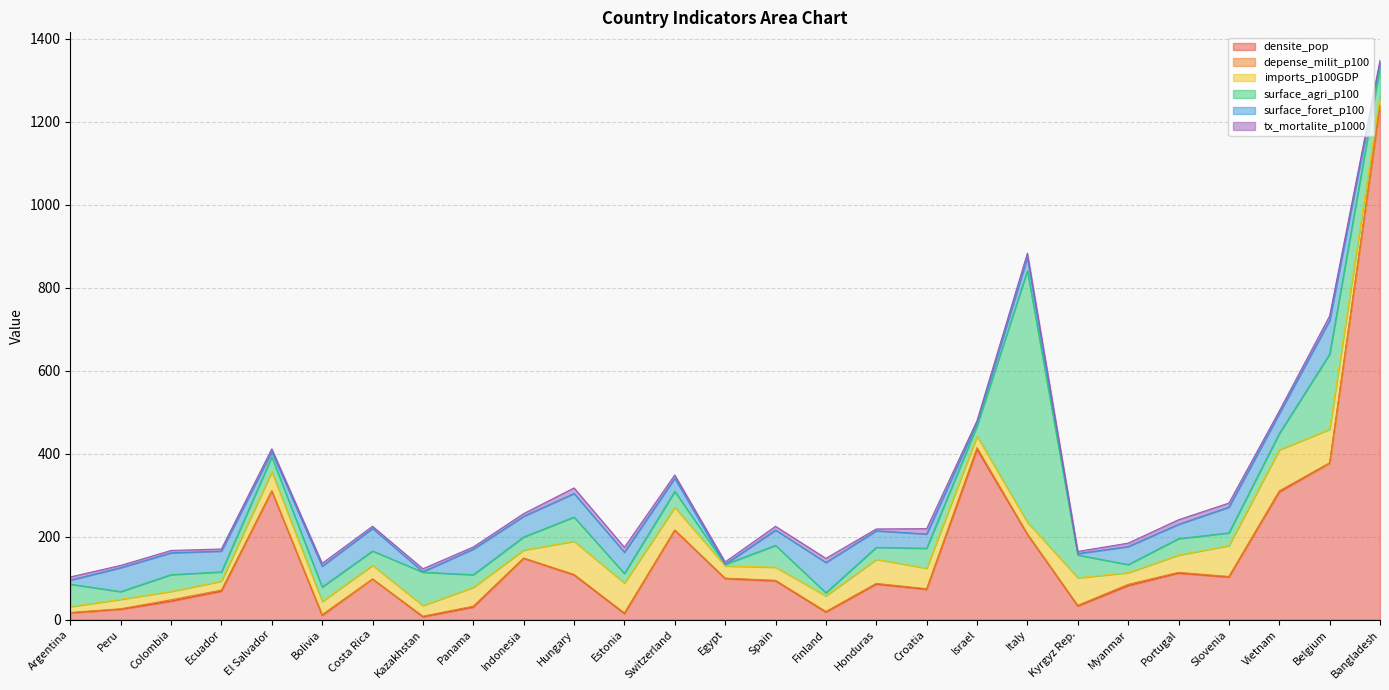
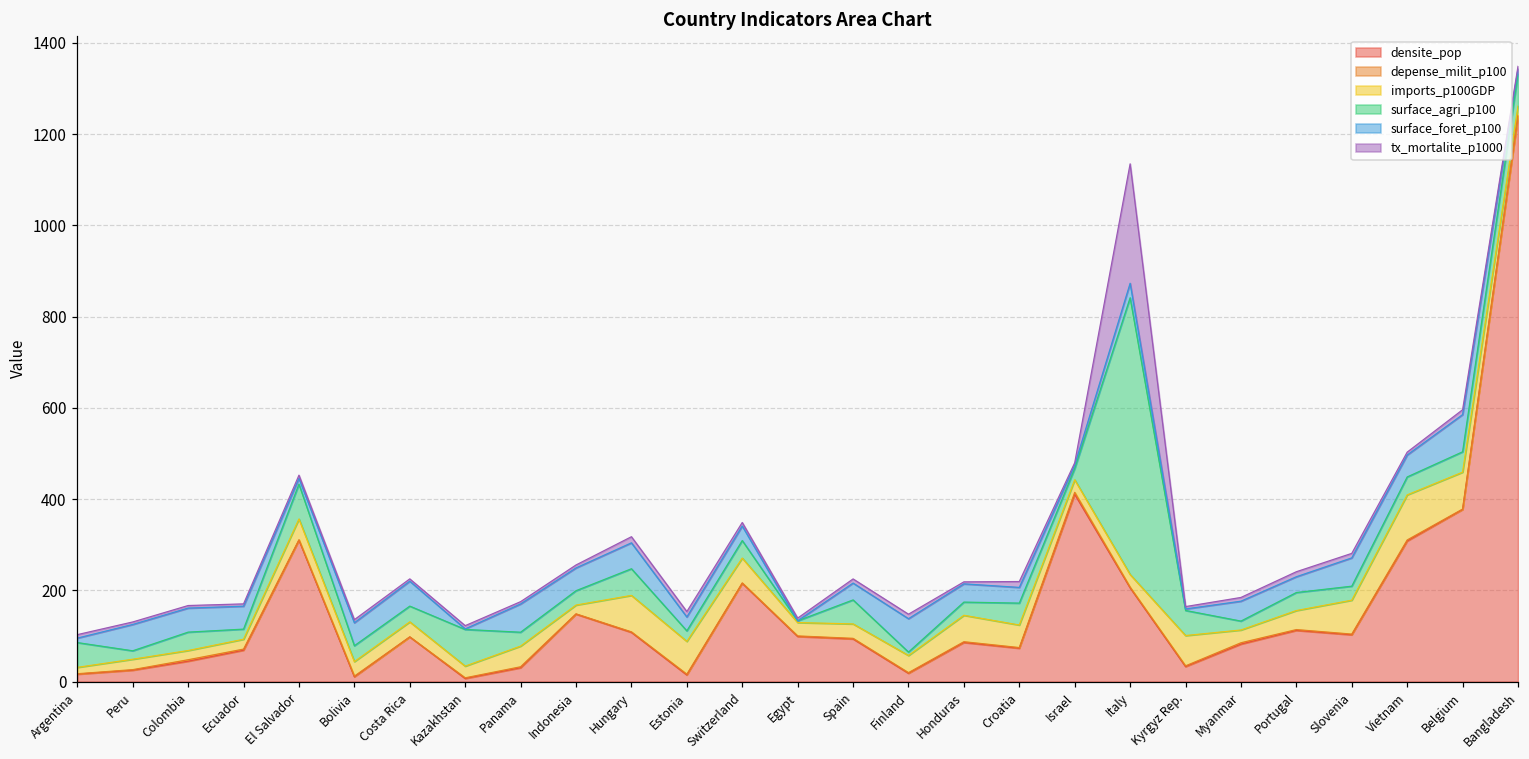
  {
    "surface_agri_p100": {
      "Argentina": 50,
      "Peru": 20,
      "Colombia": 40,
      "Ecuador": 20,
-     "El Salvador": 40,
+     "El Salvador": 80,
      "Bolivia": 30,
      "Costa Rica": 30,
      "Panama": 30,
      "Indonesia": 30,
      "Hungary": 60,
      "Estonia": 20,
      "Switzerland": 40,
      "Spain": 50,
      "Finland": 10,
      "Honduras": 30,
      "Croatia": 50,
      "Israel": 20,
      "Italy": 610,
      "Myanmar": 20,
      "Portugal": 40,
      "Slovenia": 30,
      "Vietnam": 40,
-     "Belgium": 180,
+     "Belgium": 40,
      "Bangladesh": 70
    },
    "surface_foret_p100": {
      "Argentina": 10,
      "El Salvador": 10,
      "Bolivia": 50,
      "Indonesia": 50,
      "Hungary": 60,
-     "Estonia": 50,
+     "Estonia": 30,
      "Switzerland": 30,
      "Spain": 40,
      "Finland": 70,
      "Croatia": 30,
      "Italy": 30,
      "Myanmar": 40,
      "Portugal": 30,
      "Slovenia": 60,
      "Vietnam": 50,
      "Belgium": 80
    },
    "tx_mortalite_p1000": {
      "Argentina": 10,
      "El Salvador": 10,
      "Bolivia": 10,
      "Kazakhstan": 10,
      "Indonesia": 10,
      "Hungary": 10,
      "Estonia": 10,
      "Switzerland": 10,
      "Spain": 10,
      "Finland": 10,
      "Croatia": 10,
-     "Italy": 10,
+     "Italy": 260,
      "Myanmar": 10,
      "Portugal": 10,
      "Slovenia": 10,
      "Vietnam": 10,
      "Belgium": 10
    }
  }
